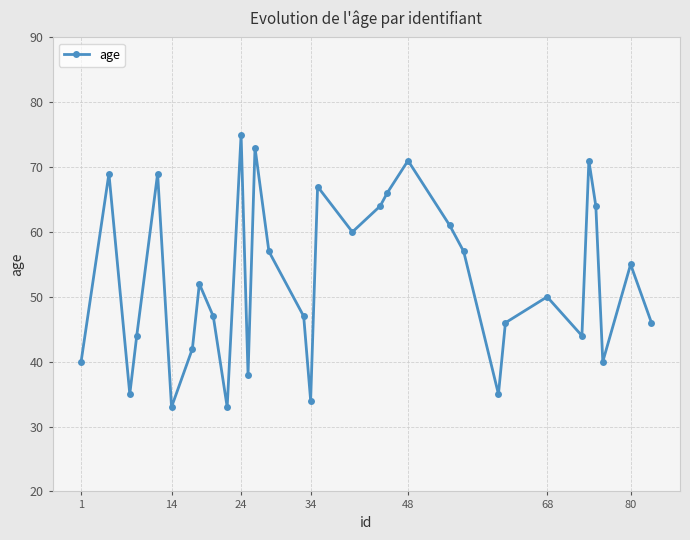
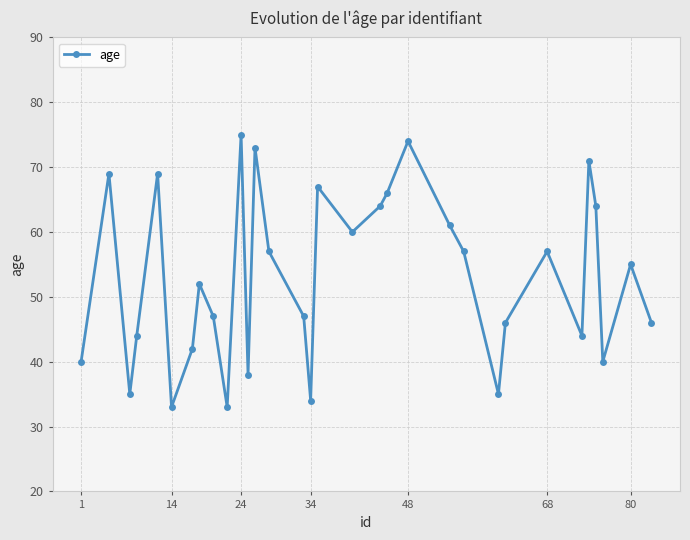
  {
    "1": 40,
    "14": 33,
    "24": 75,
    "34": 34,
-   "48": 71,
-   "68": 50,
+   "48": 74,
+   "68": 57,
    "80": 55
  }
